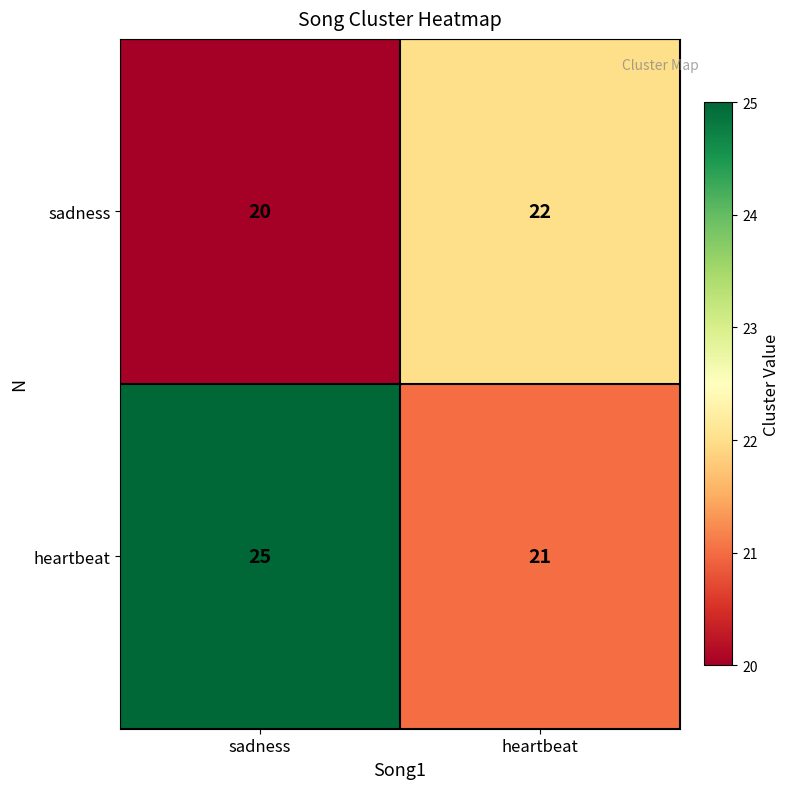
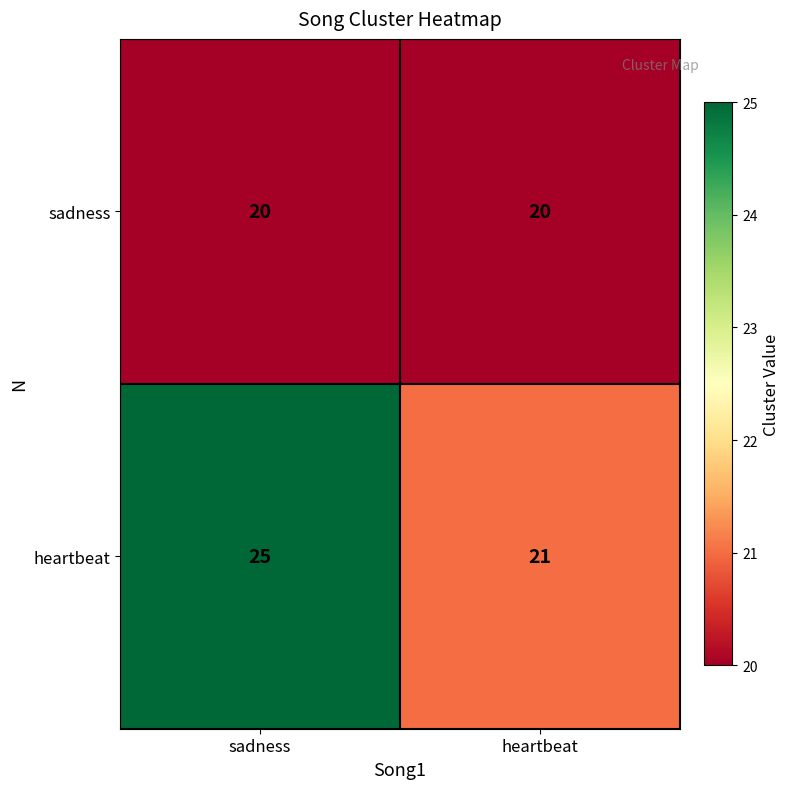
  {
    "sadness": {
      "sadness": 20,
-     "heartbeat": 22
+     "heartbeat": 20
    },
    "heartbeat": {
      "sadness": 25,
      "heartbeat": 21
    }
  }
